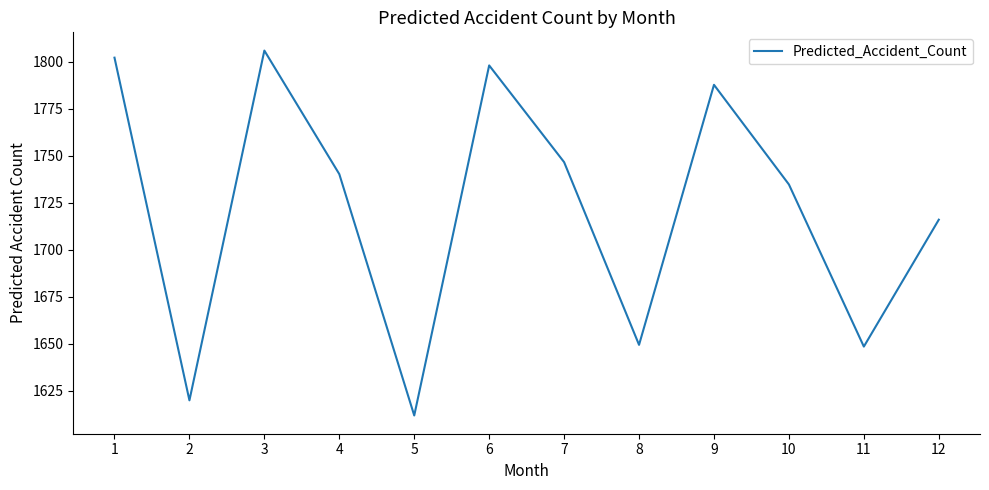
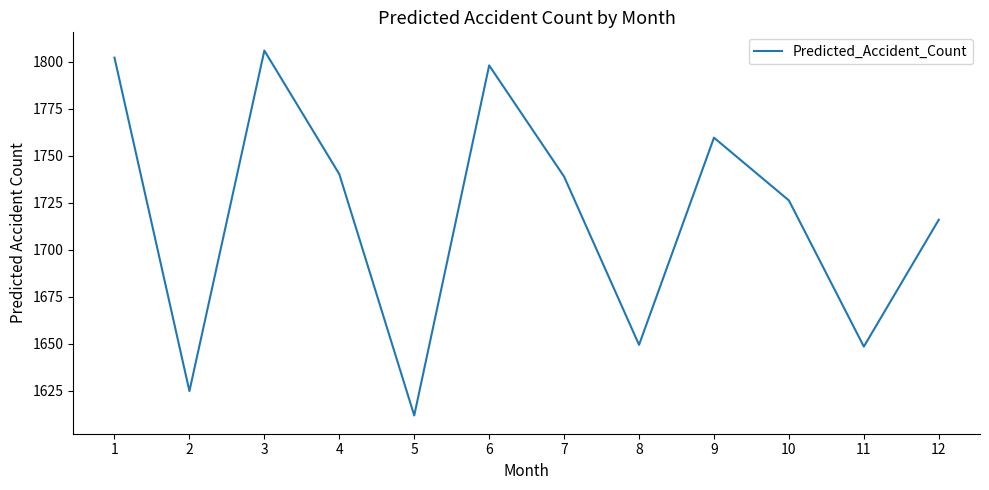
  {
    "1": 1802,
-   "2": 1620,
+   "2": 1625,
    "3": 1806,
    "4": 1740,
    "5": 1612,
    "6": 1798,
-   "7": 1747,
+   "7": 1739,
    "8": 1649,
-   "9": 1788,
-   "10": 1735,
+   "9": 1760,
+   "10": 1726,
    "11": 1648,
    "12": 1716
  }
